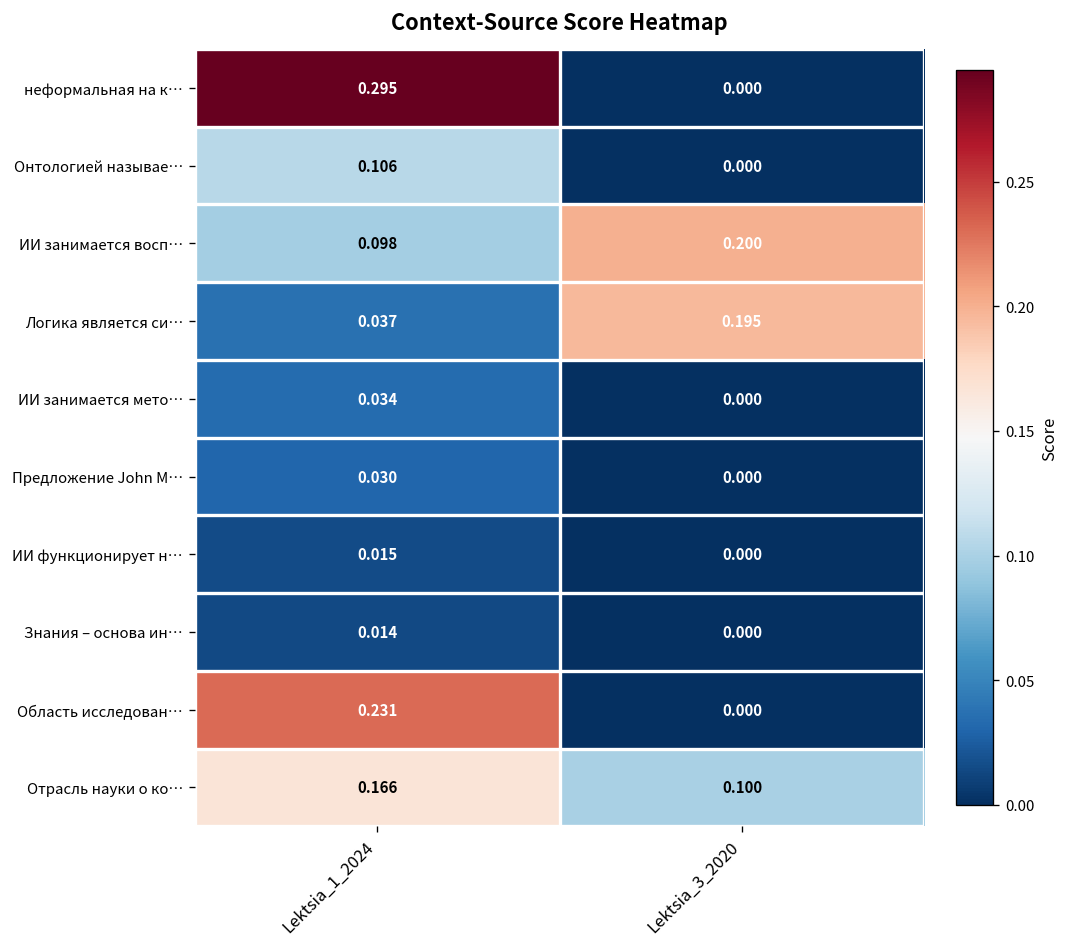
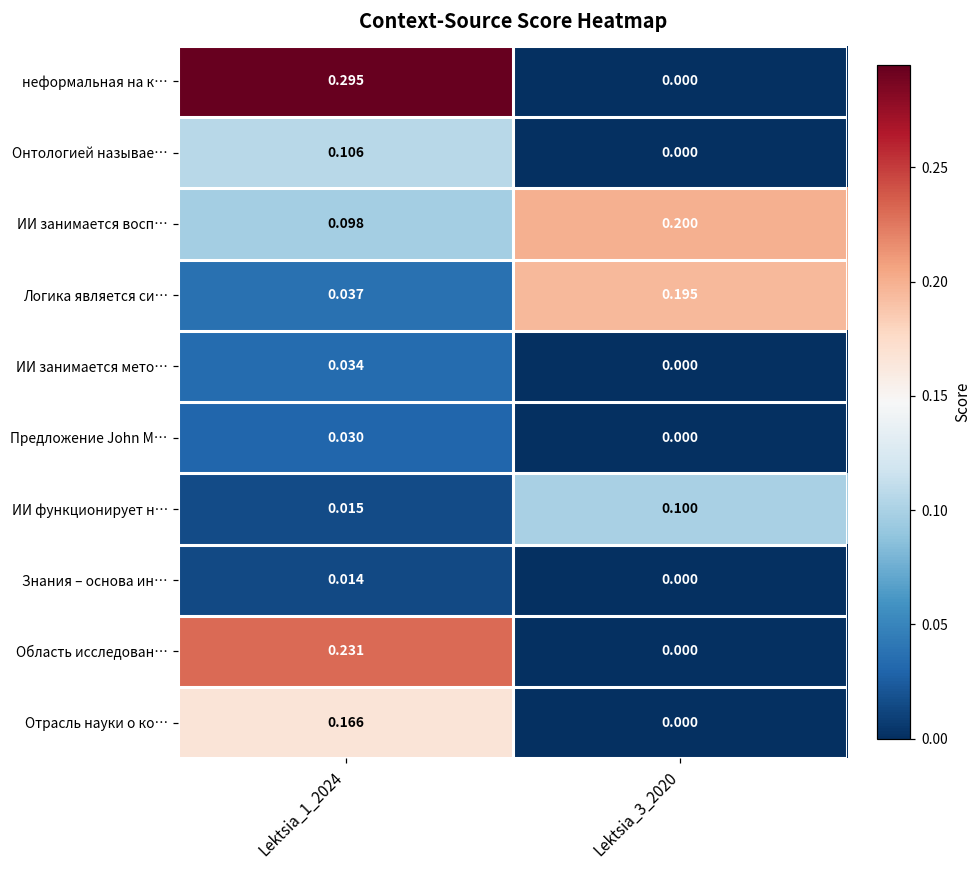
  {
    "неформальная на к…": {
      "Lektsia_1_2024": 0.295,
      "Lektsia_3_2020": 0.000
    },
    "Онтологией называе…": {
      "Lektsia_1_2024": 0.106,
      "Lektsia_3_2020": 0.000
    },
    "ИИ занимается восп…": {
      "Lektsia_1_2024": 0.098,
      "Lektsia_3_2020": 0.200
    },
    "Логика является си…": {
      "Lektsia_1_2024": 0.037,
      "Lektsia_3_2020": 0.195
    },
    "ИИ занимается мето…": {
      "Lektsia_1_2024": 0.034,
      "Lektsia_3_2020": 0.000
    },
    "Предложение John M…": {
      "Lektsia_1_2024": 0.030,
      "Lektsia_3_2020": 0.000
    },
    "ИИ функционирует н…": {
      "Lektsia_1_2024": 0.015,
-     "Lektsia_3_2020": 0.000
+     "Lektsia_3_2020": 0.100
    },
    "Знания – основа ин…": {
      "Lektsia_1_2024": 0.014,
      "Lektsia_3_2020": 0.000
    },
    "Область исследован…": {
      "Lektsia_1_2024": 0.231,
      "Lektsia_3_2020": 0.000
    },
    "Отрасль науки о ко…": {
      "Lektsia_1_2024": 0.166,
-     "Lektsia_3_2020": 0.100
+     "Lektsia_3_2020": 0.000
    }
  }
